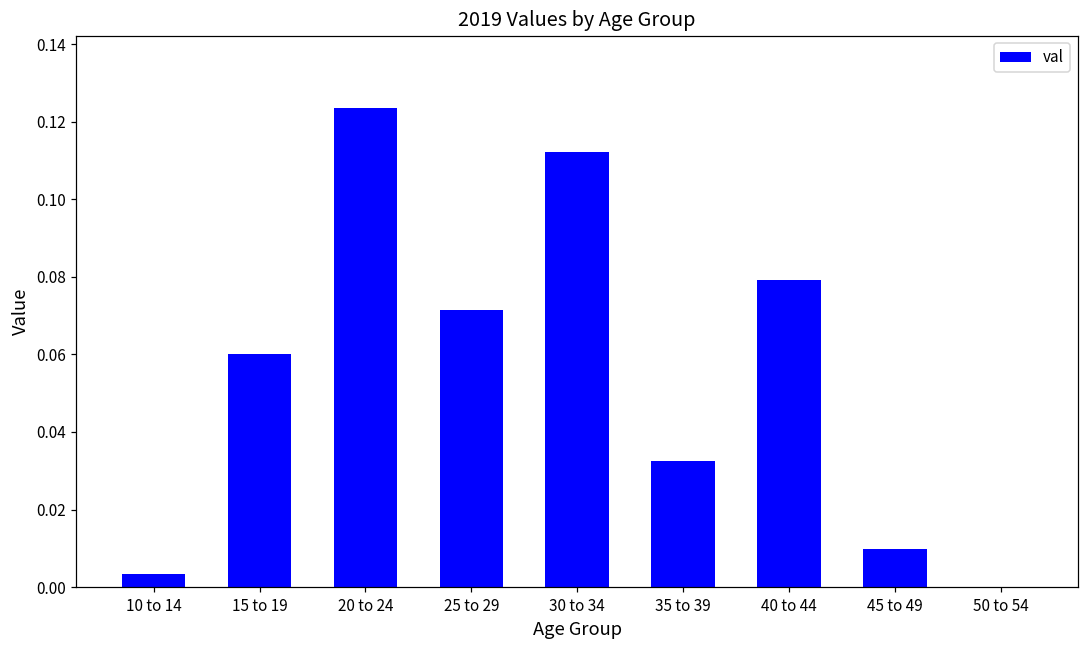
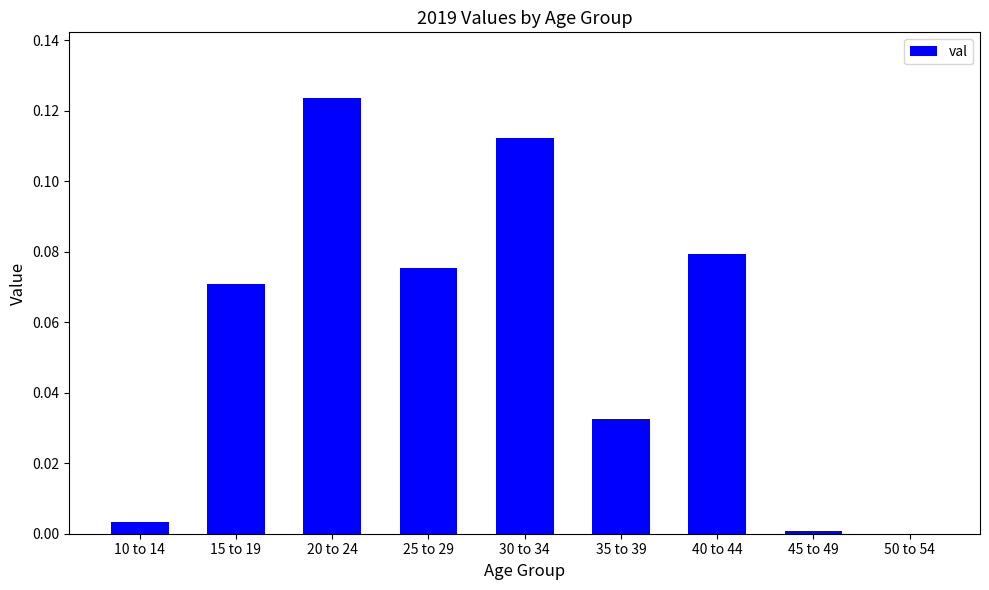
  {
    "10 to 14": 0.003,
-   "15 to 19": 0.060,
+   "15 to 19": 0.071,
    "20 to 24": 0.124,
-   "25 to 29": 0.071,
+   "25 to 29": 0.075,
    "30 to 34": 0.112,
    "35 to 39": 0.032,
    "40 to 44": 0.079,
-   "45 to 49": 0.010
+   "45 to 49": 0.001
  }
